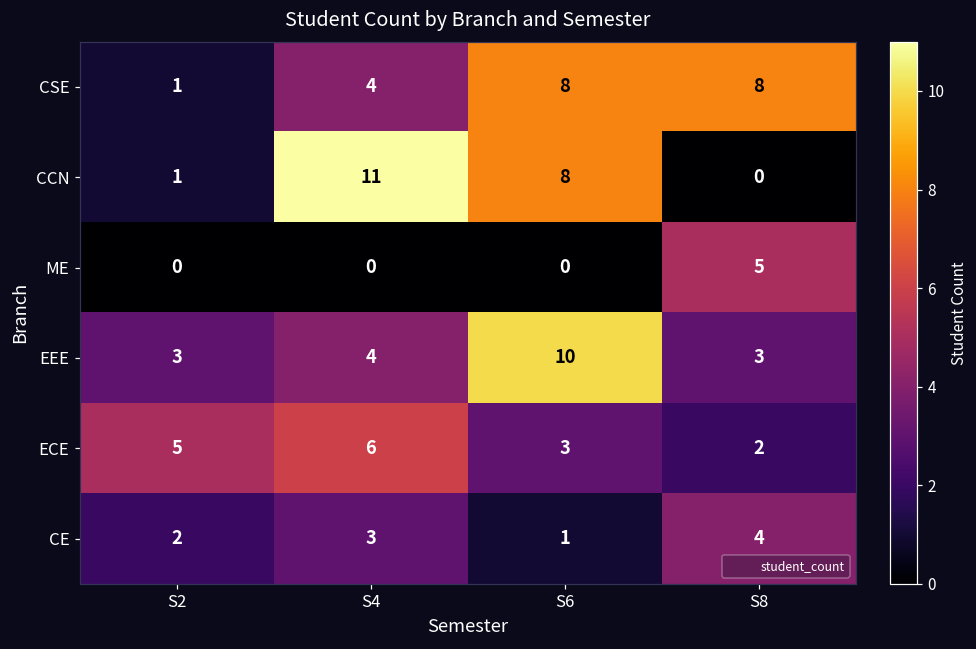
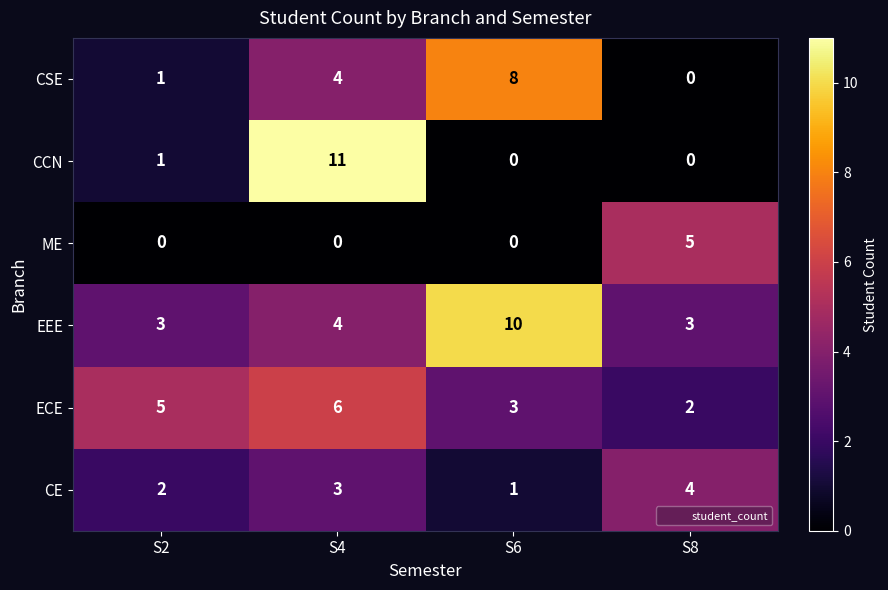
  {
    "CSE": {
      "S2": 1,
      "S4": 4,
      "S6": 8,
-     "S8": 8
+     "S8": 0
    },
    "CCN": {
      "S2": 1,
      "S4": 11,
-     "S6": 8,
+     "S6": 0,
      "S8": 0
    },
    "ME": {
      "S2": 0,
      "S4": 0,
      "S6": 0,
      "S8": 5
    },
    "EEE": {
      "S2": 3,
      "S4": 4,
      "S6": 10,
      "S8": 3
    },
    "ECE": {
      "S2": 5,
      "S4": 6,
      "S6": 3,
      "S8": 2
    },
    "CE": {
      "S2": 2,
      "S4": 3,
      "S6": 1,
      "S8": 4
    }
  }
